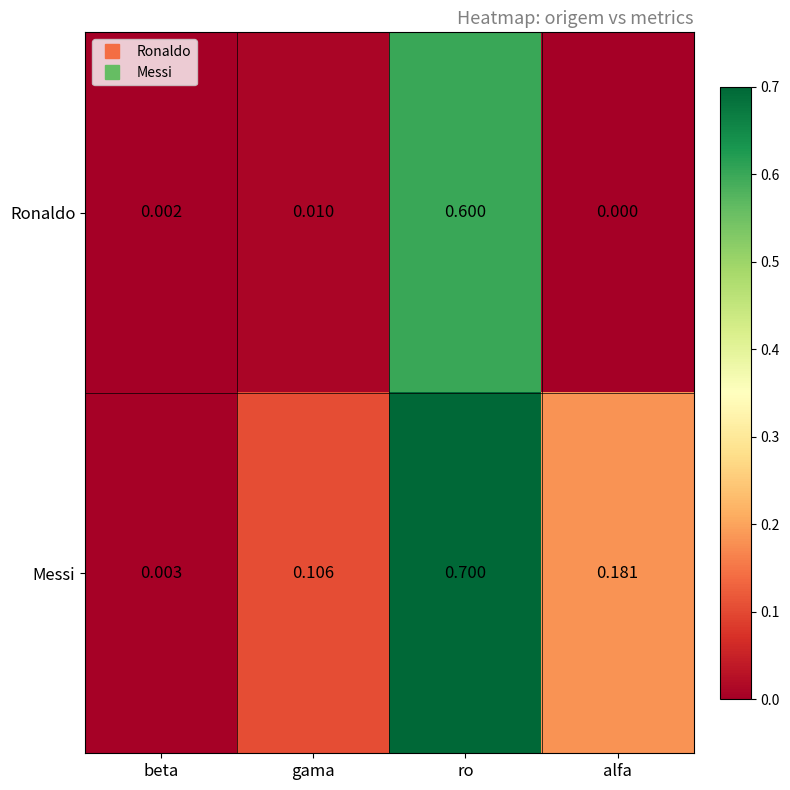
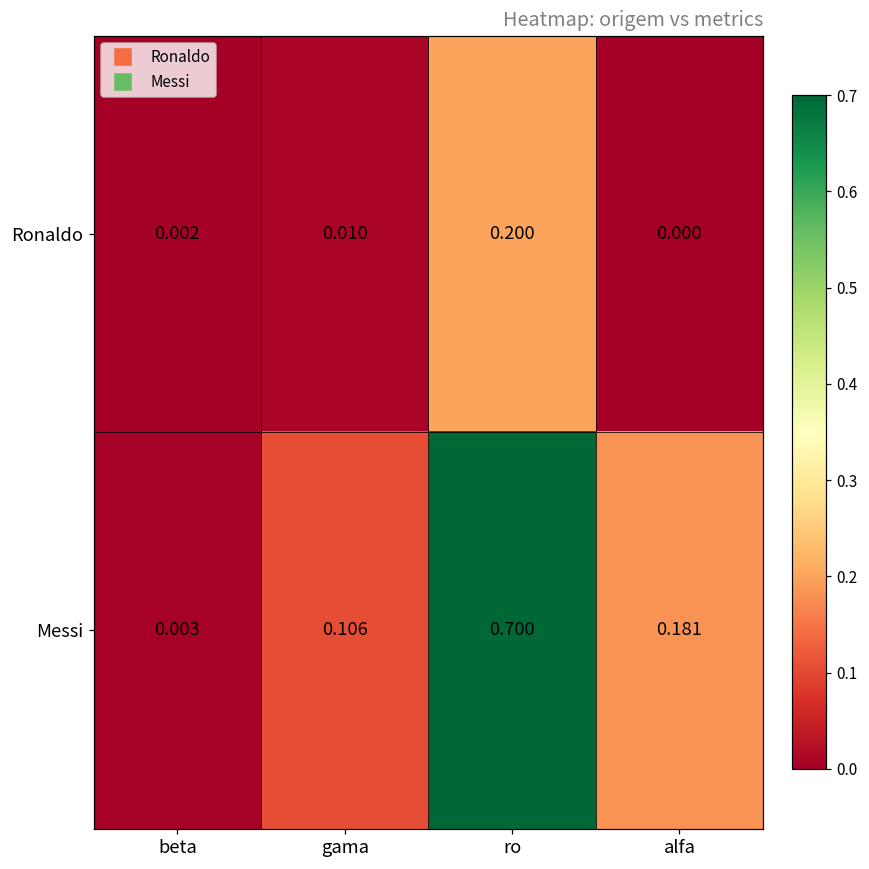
  {
    "Ronaldo": {
      "beta": 0.002,
      "gama": 0.010,
-     "ro": 0.600,
+     "ro": 0.200,
      "alfa": 0.000
    },
    "Messi": {
      "beta": 0.003,
      "gama": 0.106,
      "ro": 0.700,
      "alfa": 0.181
    }
  }
